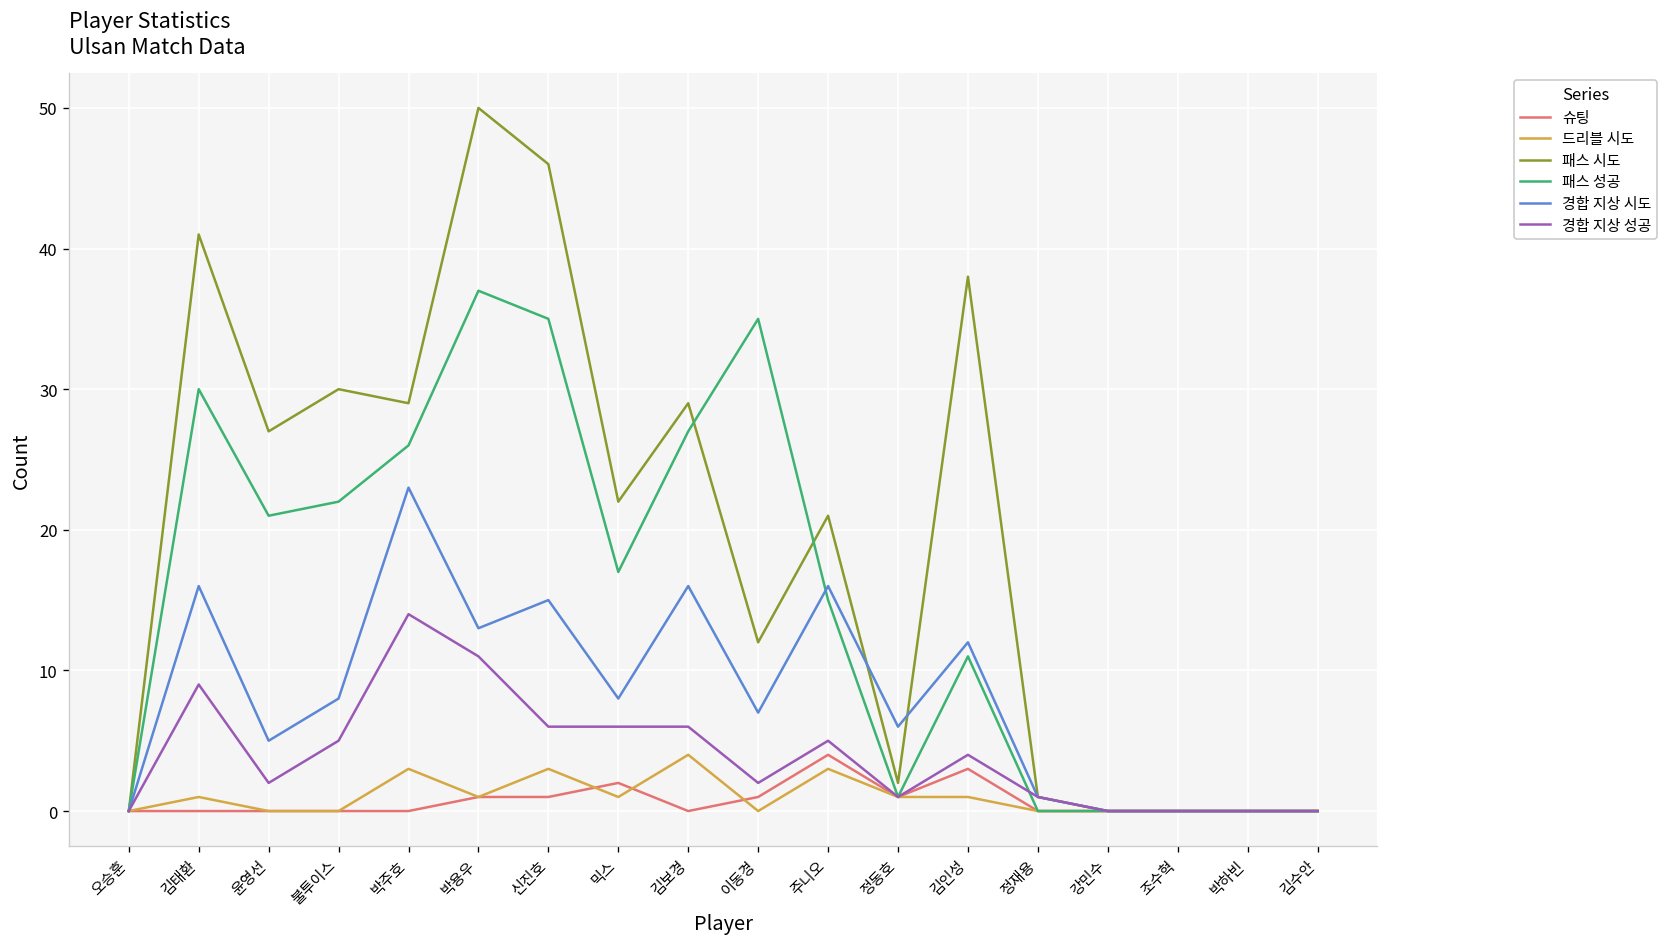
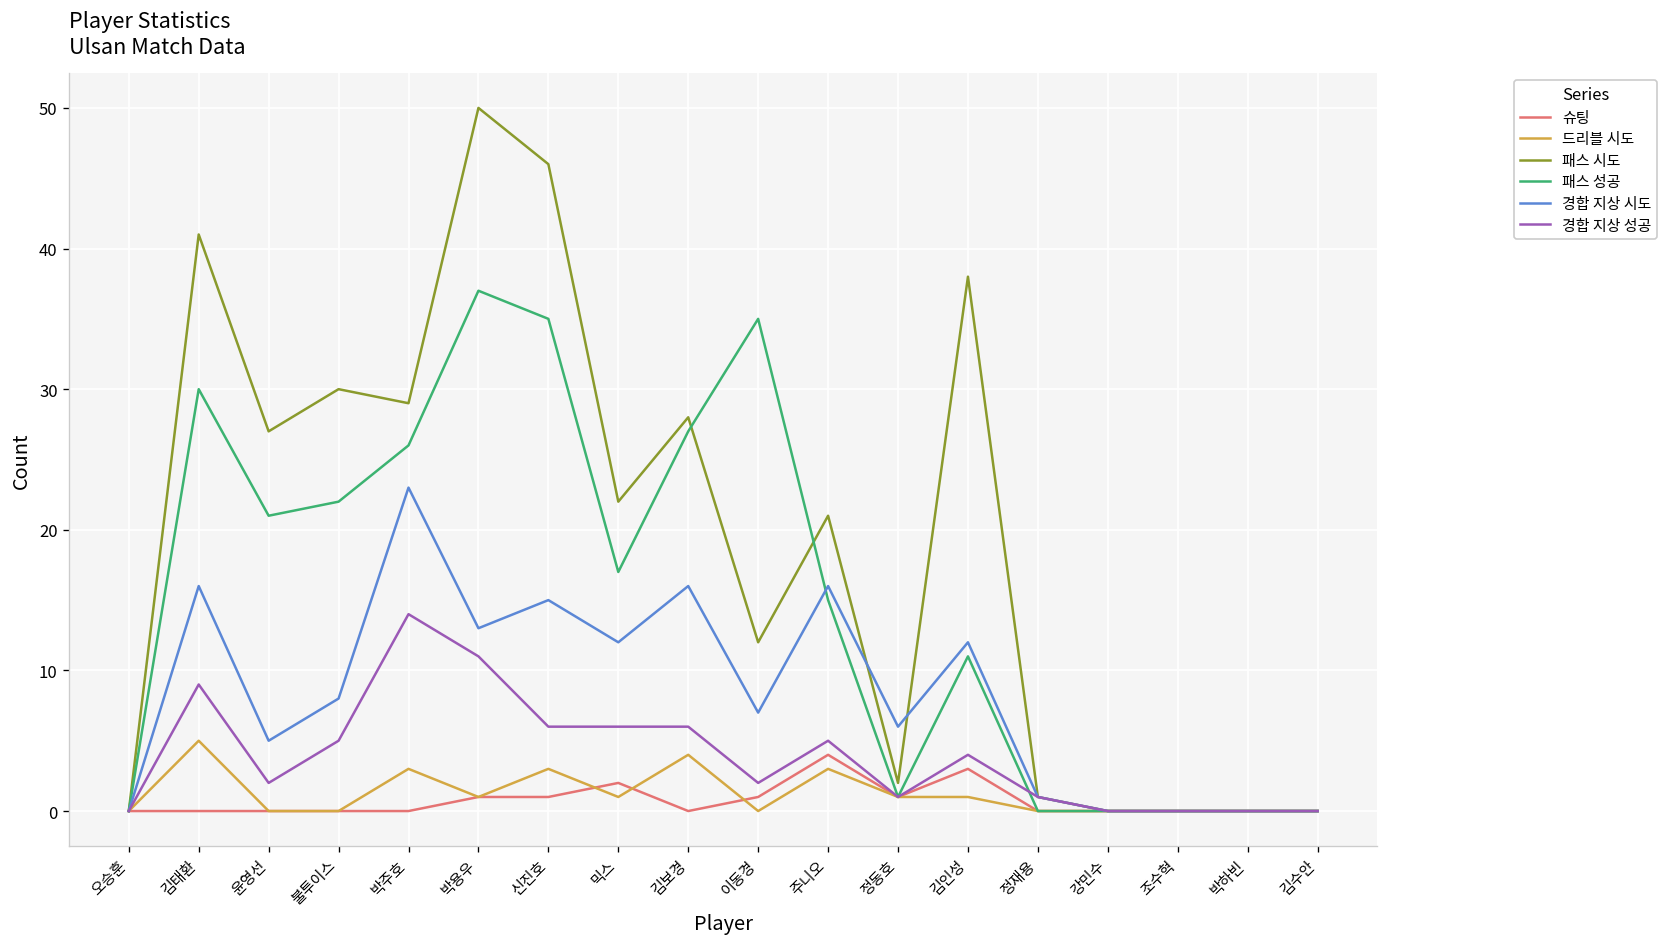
  {
    "슈팅": {
      "김태환": 0,
      "박주호": 0,
      "신진호": 1,
      "믹스": 2,
      "김보경": 0,
      "이동경": 1,
      "주니오": 4,
      "김인성": 3
    },
    "드리블 시도": {
-     "김태환": 1,
+     "김태환": 5,
      "박주호": 3,
      "신진호": 3,
      "믹스": 1,
      "김보경": 4,
      "이동경": 0,
      "주니오": 3,
      "김인성": 1
    },
    "패스 시도": {
      "김태환": 41,
      "윤영선": 27,
      "불투이스": 30,
      "박주호": 29,
      "박용우": 50,
      "신진호": 46,
      "믹스": 22,
-     "김보경": 29,
+     "김보경": 28,
      "이동경": 12,
      "주니오": 21,
      "정동호": 2,
      "김인성": 38
    },
    "패스 성공": {
      "김태환": 30,
      "윤영선": 21,
      "불투이스": 22,
      "박주호": 26,
      "박용우": 37,
      "신진호": 35,
      "믹스": 17,
      "김보경": 27,
      "이동경": 35,
      "주니오": 15,
      "김인성": 11
    },
    "경합 지상 시도": {
      "김태환": 16,
      "윤영선": 5,
      "불투이스": 8,
      "박주호": 23,
      "박용우": 13,
      "신진호": 15,
-     "믹스": 8,
+     "믹스": 12,
      "김보경": 16,
      "이동경": 7,
      "주니오": 16,
      "정동호": 6,
      "김인성": 12
    },
    "경합 지상 성공": {
      "김태환": 9,
      "윤영선": 2,
      "불투이스": 5,
      "박주호": 14,
      "박용우": 11,
      "신진호": 6,
      "믹스": 6,
      "김보경": 6,
      "이동경": 2,
      "주니오": 5,
      "김인성": 4
    }
  }
